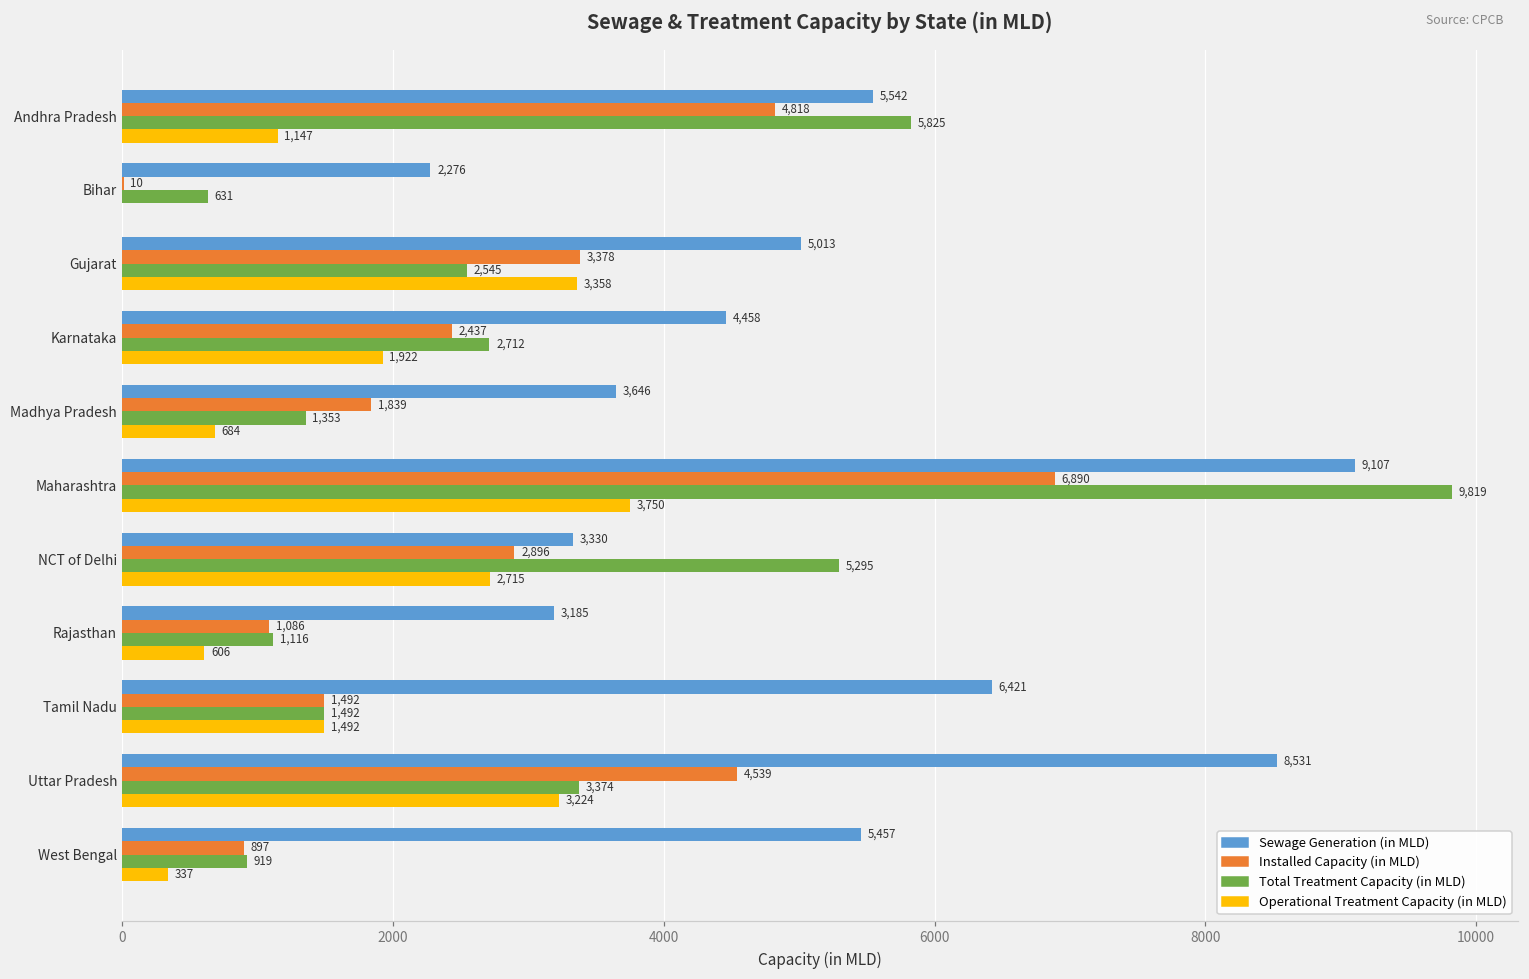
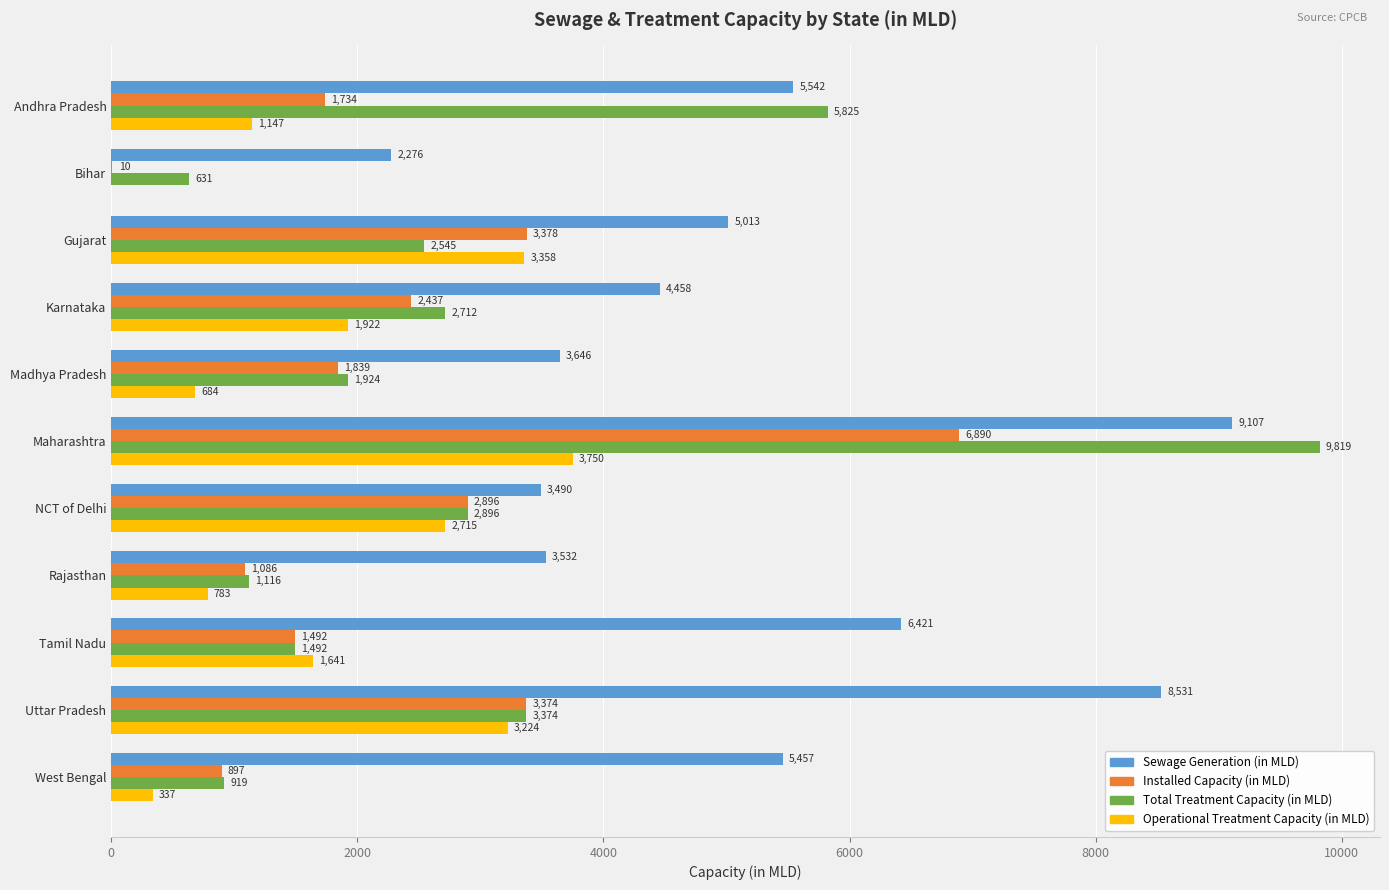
  {
    "Sewage Generation (in MLD)": {
      "Andhra Pradesh": "5,542",
      "Bihar": "2,276",
      "Gujarat": "5,013",
      "Karnataka": "4,458",
      "Madhya Pradesh": "3,646",
      "Maharashtra": "9,107",
-     "NCT of Delhi": "3,330",
-     "Rajasthan": "3,185",
+     "NCT of Delhi": "3,490",
+     "Rajasthan": "3,532",
      "Tamil Nadu": "6,421",
      "Uttar Pradesh": "8,531",
      "West Bengal": "5,457"
    },
    "Installed Capacity (in MLD)": {
-     "Andhra Pradesh": "4,818",
+     "Andhra Pradesh": "1,734",
      "Bihar": "10",
      "Gujarat": "3,378",
      "Karnataka": "2,437",
      "Madhya Pradesh": "1,839",
      "Maharashtra": "6,890",
      "NCT of Delhi": "2,896",
      "Rajasthan": "1,086",
      "Tamil Nadu": "1,492",
-     "Uttar Pradesh": "4,539",
+     "Uttar Pradesh": "3,374",
      "West Bengal": "897"
    },
    "Total Treatment Capacity (in MLD)": {
      "Andhra Pradesh": "5,825",
      "Bihar": "631",
      "Gujarat": "2,545",
      "Karnataka": "2,712",
-     "Madhya Pradesh": "1,353",
+     "Madhya Pradesh": "1,924",
      "Maharashtra": "9,819",
-     "NCT of Delhi": "5,295",
+     "NCT of Delhi": "2,896",
      "Rajasthan": "1,116",
      "Tamil Nadu": "1,492",
      "Uttar Pradesh": "3,374",
      "West Bengal": "919"
    },
    "Operational Treatment Capacity (in MLD)": {
      "Andhra Pradesh": "1,147",
      "Gujarat": "3,358",
      "Karnataka": "1,922",
      "Madhya Pradesh": "684",
      "Maharashtra": "3,750",
      "NCT of Delhi": "2,715",
-     "Rajasthan": "606",
-     "Tamil Nadu": "1,492",
+     "Rajasthan": "783",
+     "Tamil Nadu": "1,641",
      "Uttar Pradesh": "3,224",
      "West Bengal": "337"
    }
  }
